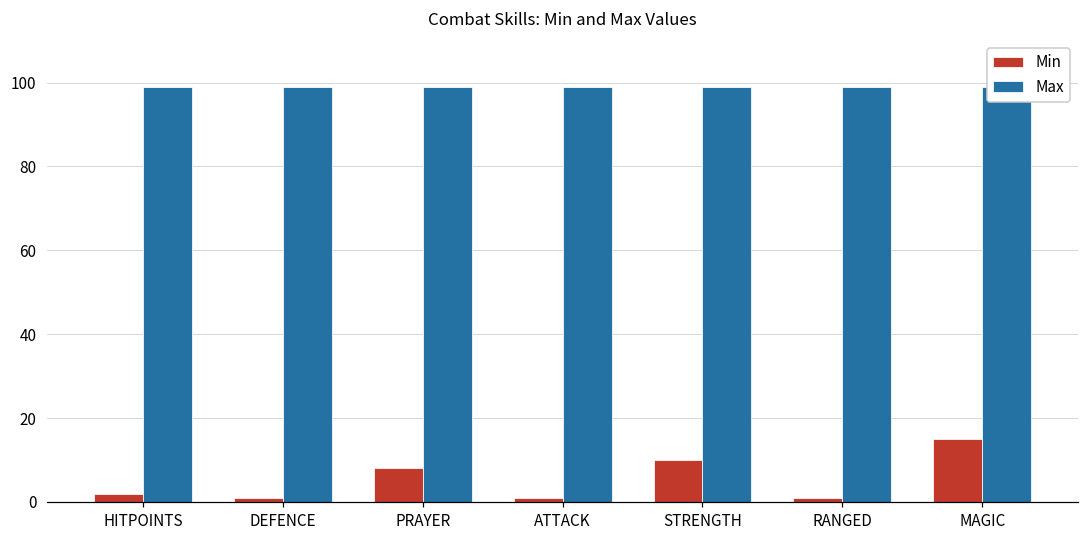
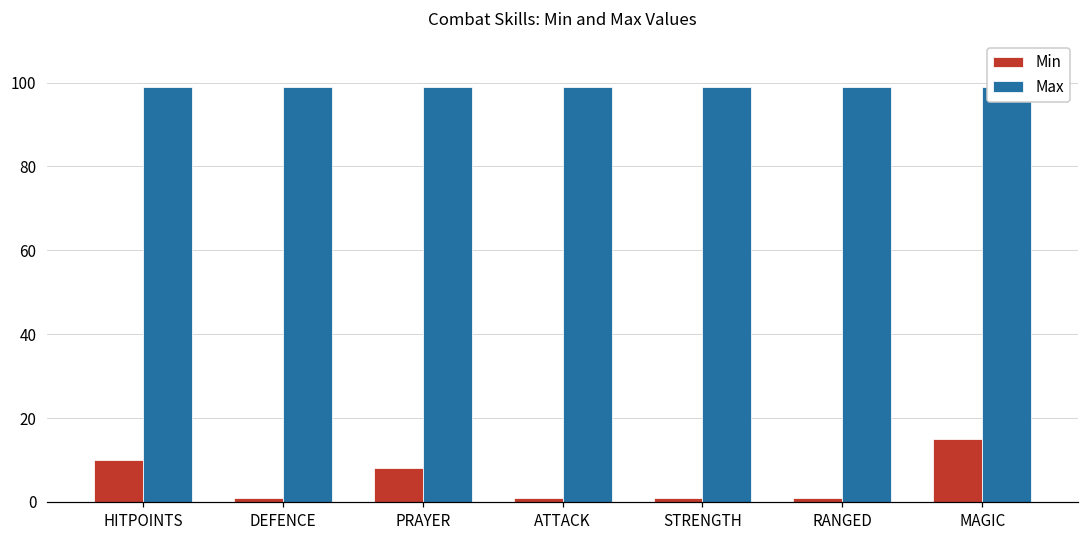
  {
    "Min": {
-     "HITPOINTS": 2,
+     "HITPOINTS": 10,
      "DEFENCE": 1,
      "PRAYER": 8,
      "ATTACK": 1,
-     "STRENGTH": 10,
+     "STRENGTH": 1,
      "RANGED": 1,
      "MAGIC": 15
    },
    "Max": {
      "HITPOINTS": 99,
      "DEFENCE": 99,
      "PRAYER": 99,
      "ATTACK": 99,
      "STRENGTH": 99,
      "RANGED": 99
    }
  }
